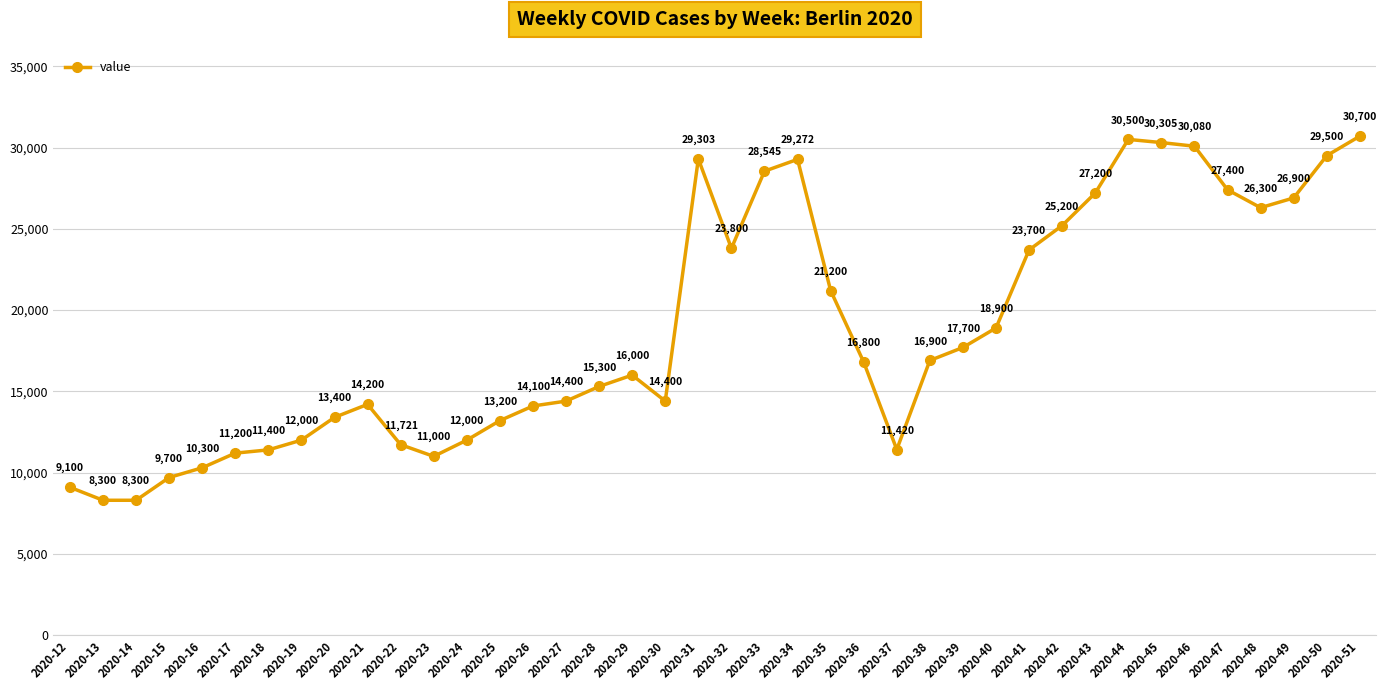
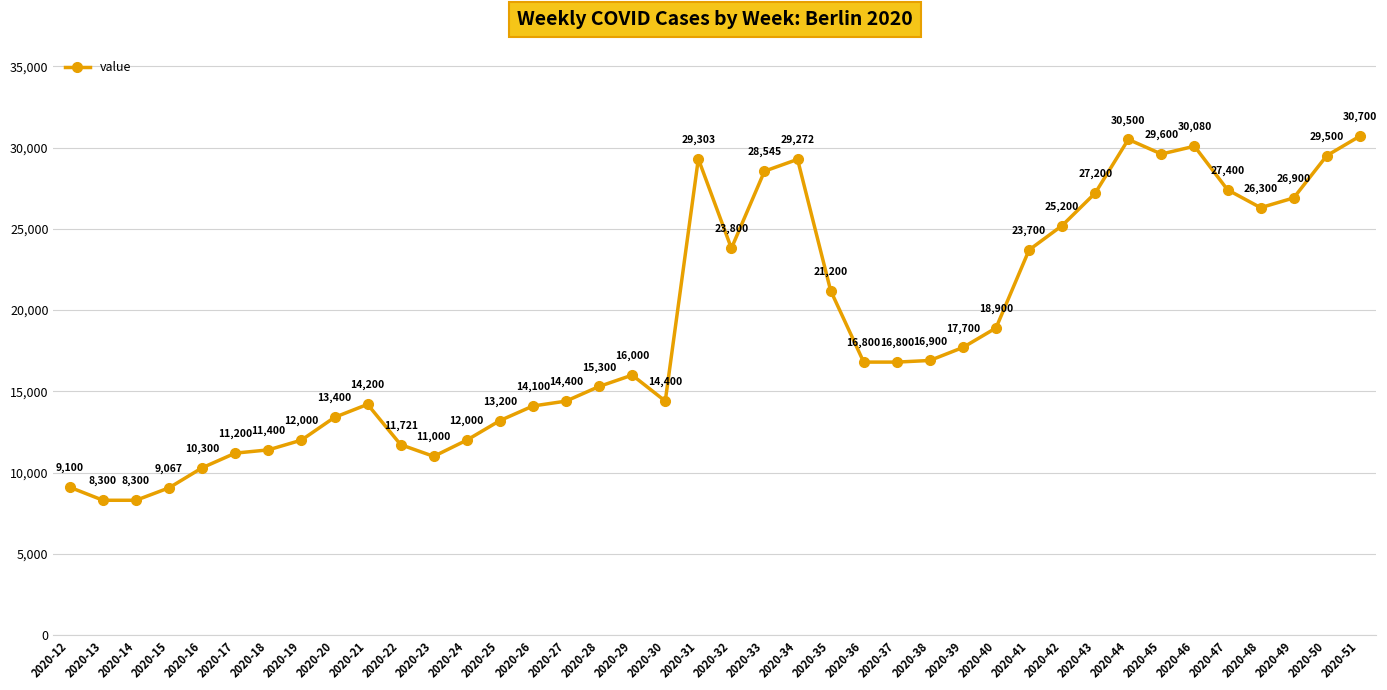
  {
    "2020-12": "9,100",
    "2020-13": "8,300",
    "2020-14": "8,300",
-   "2020-15": "9,700",
+   "2020-15": "9,067",
    "2020-16": "10,300",
    "2020-17": "11,200",
    "2020-18": "11,400",
    "2020-19": "12,000",
    "2020-20": "13,400",
    "2020-21": "14,200",
    "2020-22": "11,721",
    "2020-23": "11,000",
    "2020-24": "12,000",
    "2020-25": "13,200",
    "2020-26": "14,100",
    "2020-27": "14,400",
    "2020-28": "15,300",
    "2020-29": "16,000",
    "2020-30": "14,400",
    "2020-31": "29,303",
    "2020-32": "23,800",
    "2020-33": "28,545",
    "2020-34": "29,272",
    "2020-35": "21,200",
    "2020-36": "16,800",
-   "2020-37": "11,420",
+   "2020-37": "16,800",
    "2020-38": "16,900",
    "2020-39": "17,700",
    "2020-40": "18,900",
    "2020-41": "23,700",
    "2020-42": "25,200",
    "2020-43": "27,200",
    "2020-44": "30,500",
-   "2020-45": "30,305",
+   "2020-45": "29,600",
    "2020-46": "30,080",
    "2020-47": "27,400",
    "2020-48": "26,300",
    "2020-49": "26,900",
    "2020-50": "29,500",
    "2020-51": "30,700"
  }
